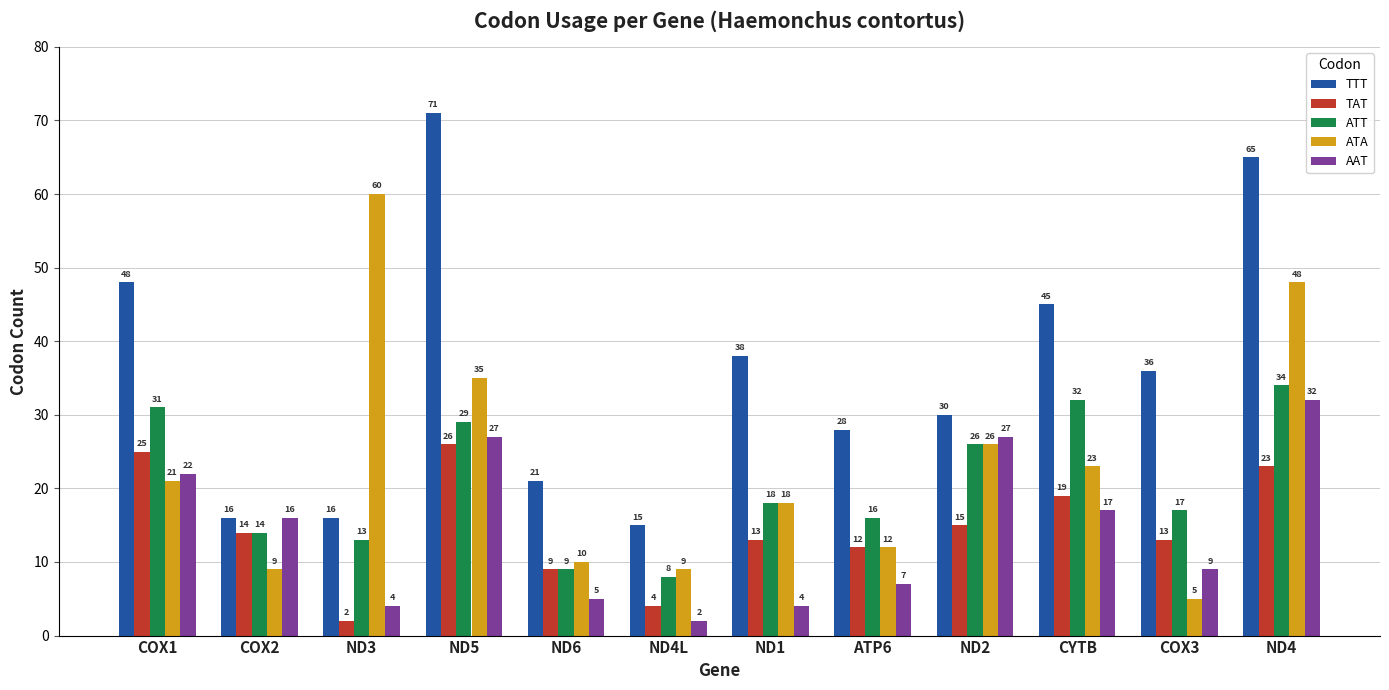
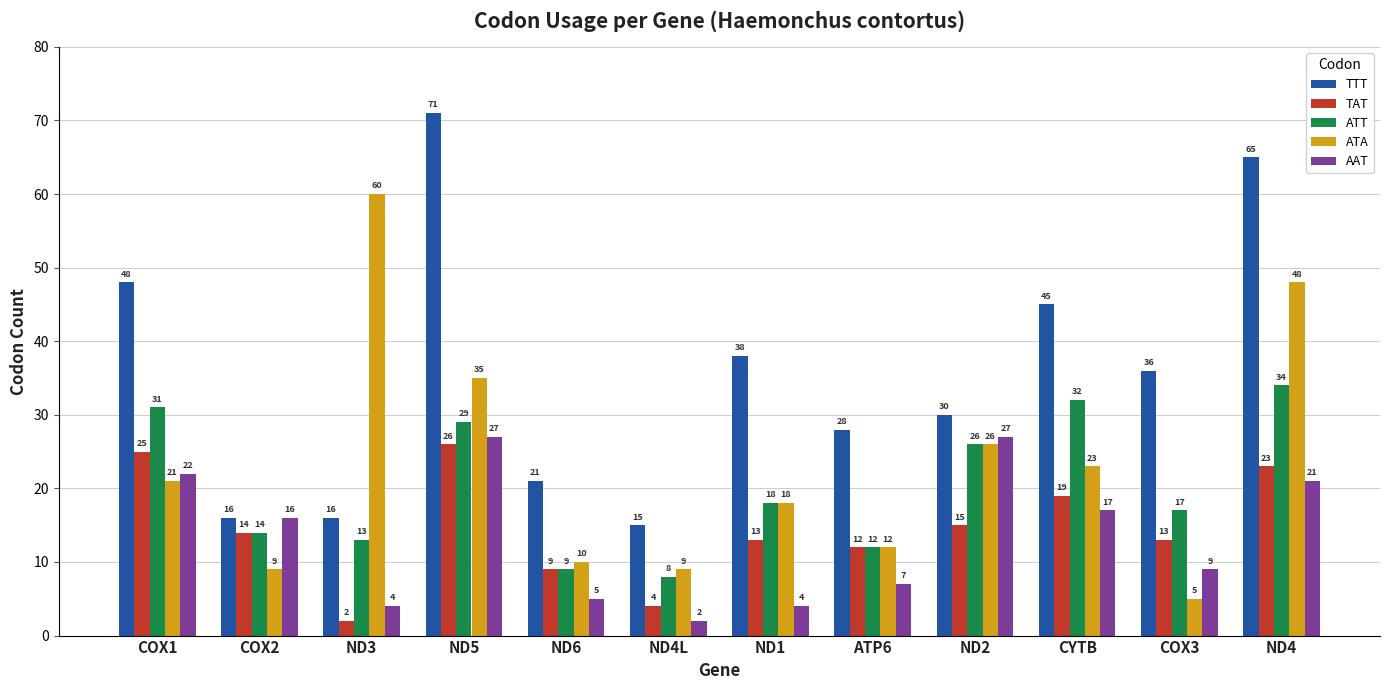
  {
    "TTT": {
      "COX1": 48,
      "COX2": 16,
      "ND3": 16,
      "ND5": 71,
      "ND6": 21,
      "ND4L": 15,
      "ND1": 38,
      "ATP6": 28,
      "ND2": 30,
      "CYTB": 45,
      "COX3": 36,
      "ND4": 65
    },
    "TAT": {
      "COX1": 25,
      "COX2": 14,
      "ND3": 2,
      "ND5": 26,
      "ND6": 9,
      "ND4L": 4,
      "ND1": 13,
      "ATP6": 12,
      "ND2": 15,
      "CYTB": 19,
      "COX3": 13,
      "ND4": 23
    },
    "ATT": {
      "COX1": 31,
      "COX2": 14,
      "ND3": 13,
      "ND5": 29,
      "ND6": 9,
      "ND4L": 8,
      "ND1": 18,
-     "ATP6": 16,
+     "ATP6": 12,
      "ND2": 26,
      "CYTB": 32,
      "COX3": 17,
      "ND4": 34
    },
    "ATA": {
      "COX1": 21,
      "COX2": 9,
      "ND3": 60,
      "ND5": 35,
      "ND6": 10,
      "ND4L": 9,
      "ND1": 18,
      "ATP6": 12,
      "ND2": 26,
      "CYTB": 23,
      "COX3": 5,
      "ND4": 48
    },
    "AAT": {
      "COX1": 22,
      "COX2": 16,
      "ND3": 4,
      "ND5": 27,
      "ND6": 5,
      "ND4L": 2,
      "ND1": 4,
      "ATP6": 7,
      "ND2": 27,
      "CYTB": 17,
      "COX3": 9,
-     "ND4": 32
+     "ND4": 21
    }
  }
